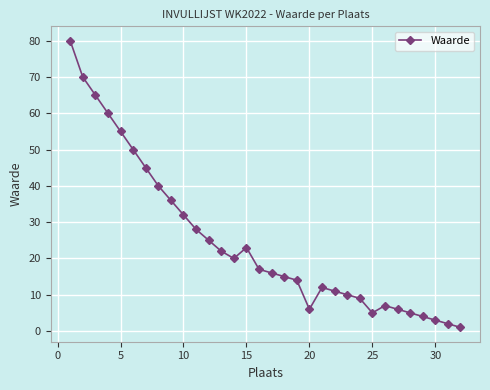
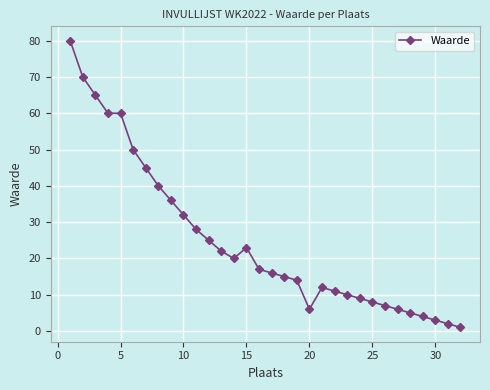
  {
-   "5": 55,
+   "5": 60,
    "10": 32,
    "15": 23,
    "20": 6,
-   "25": 5,
+   "25": 8,
    "30": 3
  }
